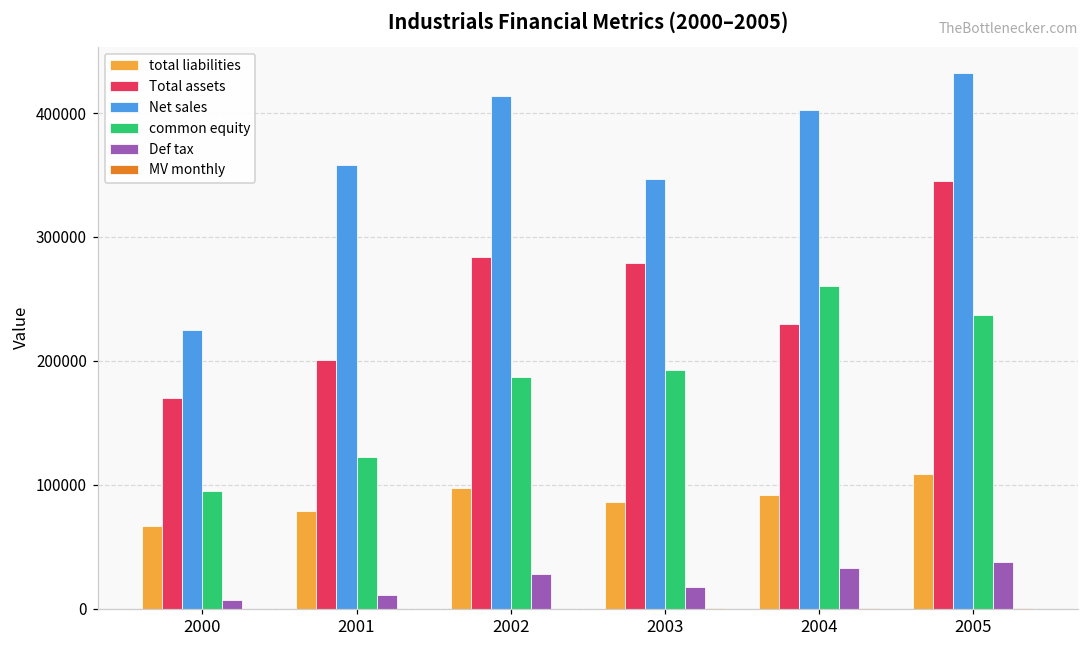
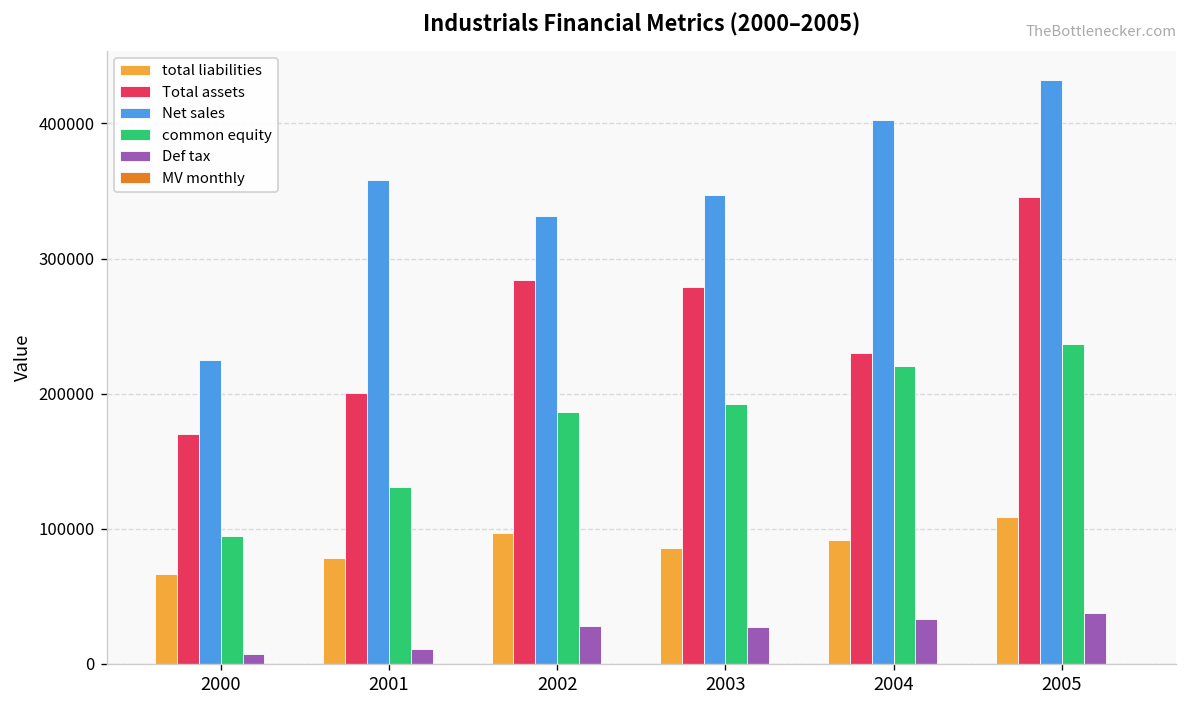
  {
    "Total assets": {
      "2000": 170000,
      "2001": 201000,
      "2002": 284000,
      "2003": 279000,
      "2004": 230000,
      "2005": 345000
    },
    "Net sales": {
      "2000": 225000,
      "2001": 358000,
-     "2002": 414000,
+     "2002": 332000,
      "2003": 347000,
      "2004": 403000,
      "2005": 432000
    },
    "common equity": {
      "2000": 95000,
-     "2001": 122000,
+     "2001": 131000,
      "2002": 187000,
      "2003": 193000,
-     "2004": 260000,
+     "2004": 220000,
      "2005": 237000
    },
    "Def tax": {
      "2000": 7000,
      "2001": 11000,
      "2002": 28000,
-     "2003": 17000,
+     "2003": 27000,
      "2004": 33000,
      "2005": 37000
    }
  }
